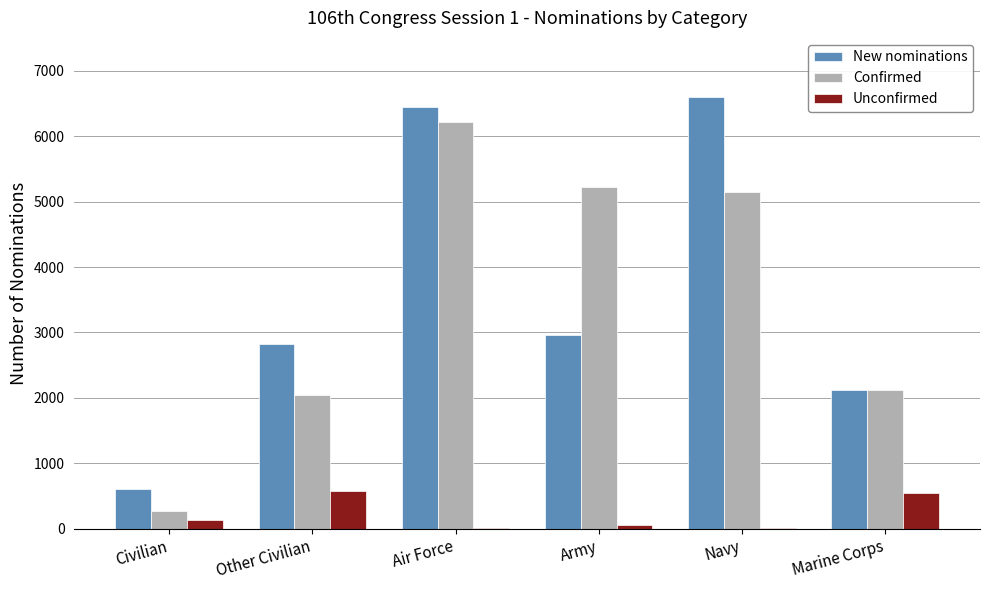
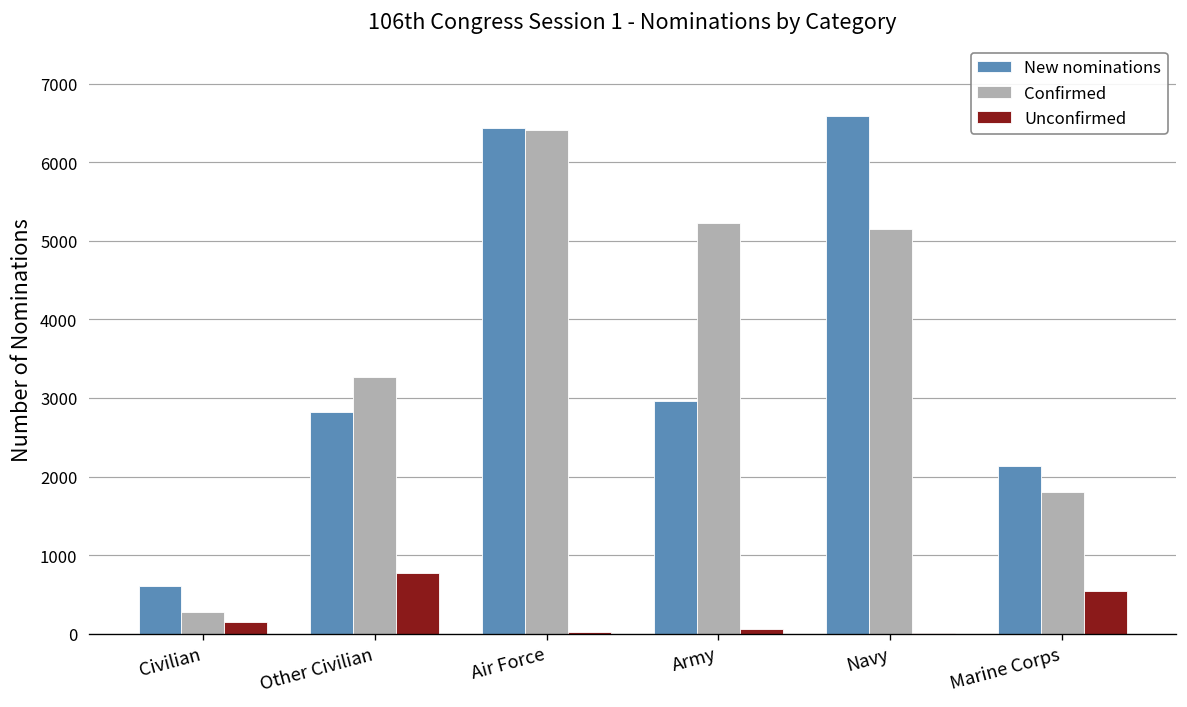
  {
    "New nominations": {
      "Civilian": 600,
      "Other Civilian": 2800,
      "Air Force": 6400,
      "Army": 3000,
      "Navy": 6600,
      "Marine Corps": 2100
    },
    "Confirmed": {
      "Civilian": 300,
-     "Other Civilian": 2000,
-     "Air Force": 6200,
+     "Other Civilian": 3300,
+     "Air Force": 6400,
      "Army": 5200,
      "Navy": 5100,
-     "Marine Corps": 2100
+     "Marine Corps": 1800
    },
    "Unconfirmed": {
      "Civilian": 100,
-     "Other Civilian": 600,
+     "Other Civilian": 800,
      "Army": 100,
      "Marine Corps": 500
    }
  }
